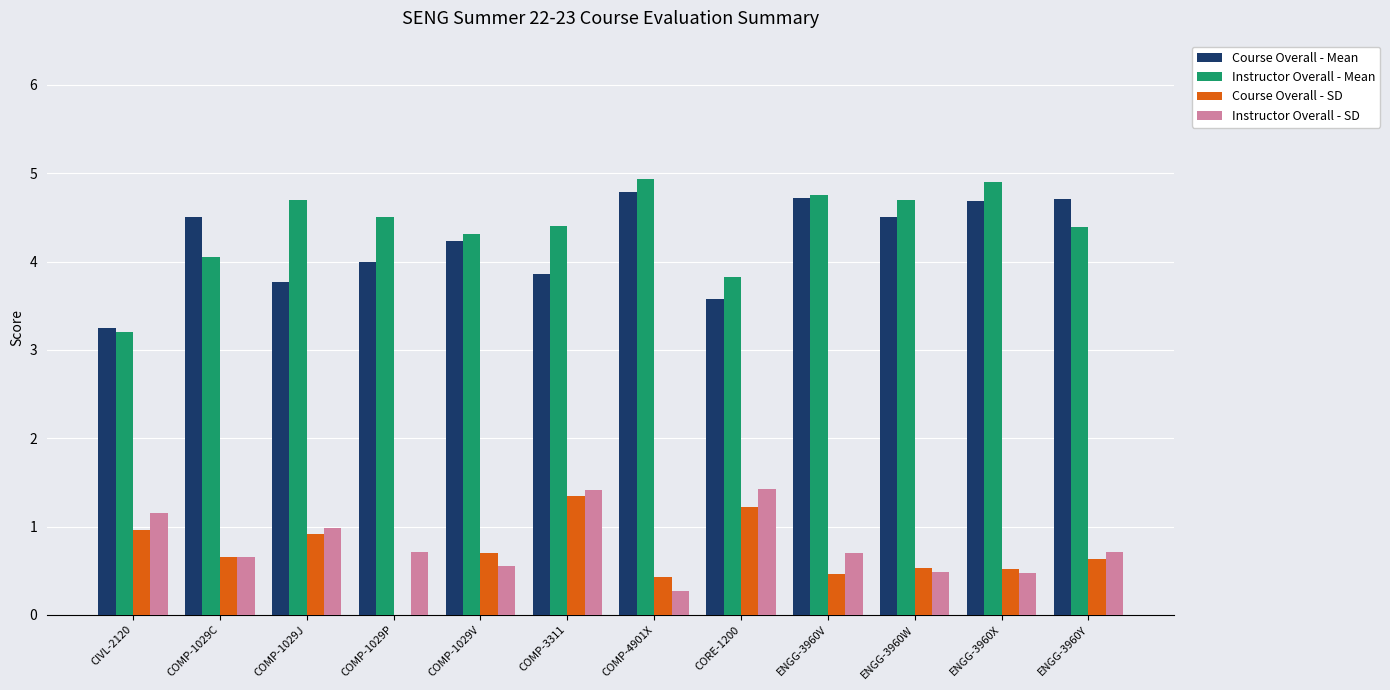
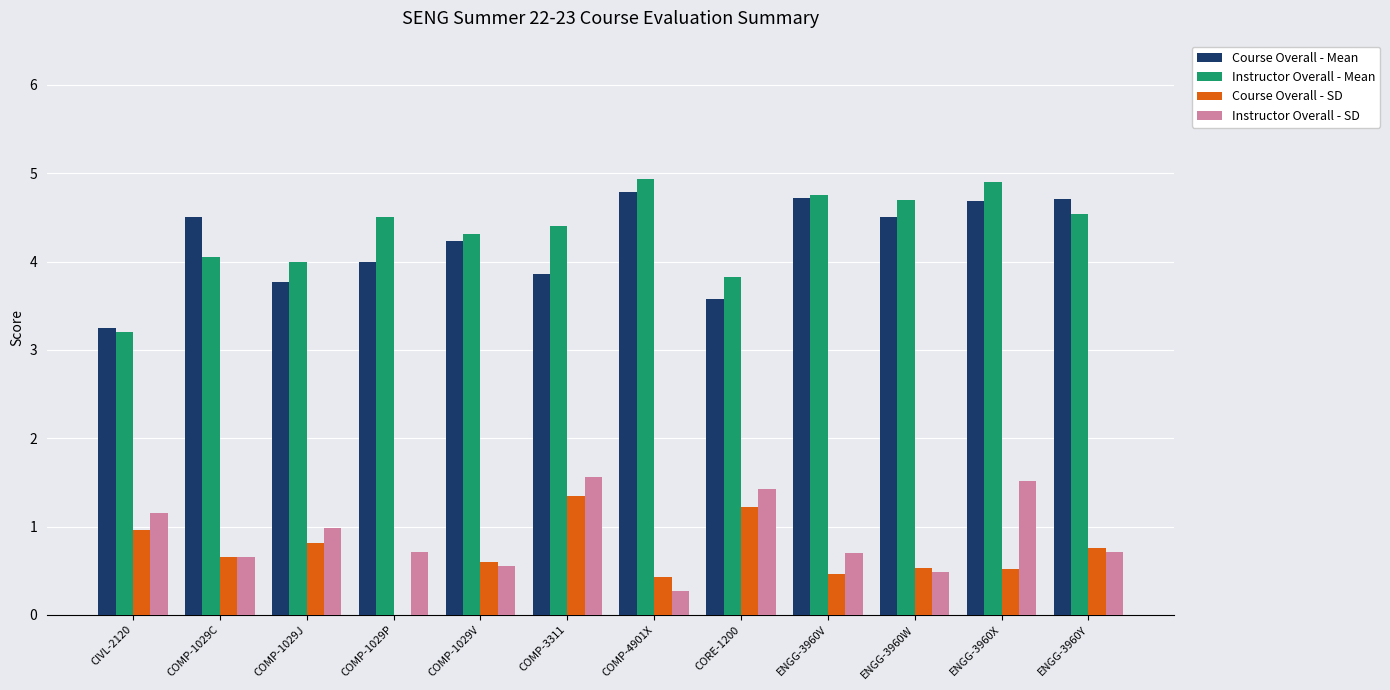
  {
    "Course Overall - Mean": {
      "CIVL-2120": 3.3,
      "COMP-1029C": 4.5,
      "COMP-1029J": 3.8,
      "COMP-1029P": 4.0,
      "COMP-1029V": 4.2,
      "COMP-3311": 3.9,
      "COMP-4901X": 4.8,
      "CORE-1200": 3.6,
      "ENGG-3960V": 4.7,
      "ENGG-3960W": 4.5,
      "ENGG-3960X": 4.7,
      "ENGG-3960Y": 4.7
    },
    "Instructor Overall - Mean": {
      "CIVL-2120": 3.2,
      "COMP-1029C": 4.1,
-     "COMP-1029J": 4.7,
+     "COMP-1029J": 4.0,
      "COMP-1029P": 4.5,
      "COMP-1029V": 4.3,
      "COMP-3311": 4.4,
      "COMP-4901X": 4.9,
      "CORE-1200": 3.8,
      "ENGG-3960V": 4.8,
      "ENGG-3960W": 4.7,
      "ENGG-3960X": 4.9,
-     "ENGG-3960Y": 4.4
+     "ENGG-3960Y": 4.5
    },
    "Course Overall - SD": {
      "CIVL-2120": 1.0,
      "COMP-1029C": 0.7,
-     "COMP-1029J": 0.9,
+     "COMP-1029J": 0.8,
      "COMP-1029P": 0.0,
-     "COMP-1029V": 0.7,
+     "COMP-1029V": 0.6,
      "COMP-3311": 1.4,
      "COMP-4901X": 0.4,
      "CORE-1200": 1.2,
      "ENGG-3960V": 0.5,
      "ENGG-3960W": 0.5,
      "ENGG-3960X": 0.5,
-     "ENGG-3960Y": 0.6
+     "ENGG-3960Y": 0.8
    },
    "Instructor Overall - SD": {
      "CIVL-2120": 1.2,
      "COMP-1029C": 0.7,
      "COMP-1029J": 1.0,
      "COMP-1029P": 0.7,
      "COMP-1029V": 0.6,
-     "COMP-3311": 1.4,
+     "COMP-3311": 1.6,
      "COMP-4901X": 0.3,
      "CORE-1200": 1.4,
      "ENGG-3960V": 0.7,
      "ENGG-3960W": 0.5,
-     "ENGG-3960X": 0.5,
+     "ENGG-3960X": 1.5,
      "ENGG-3960Y": 0.7
    }
  }
